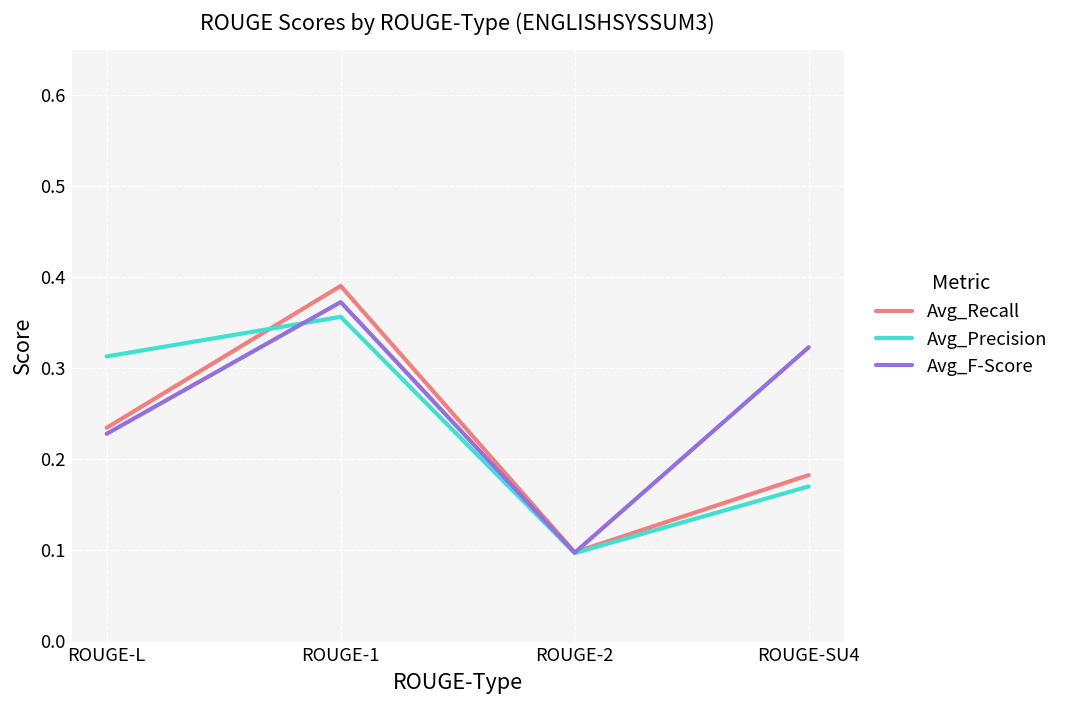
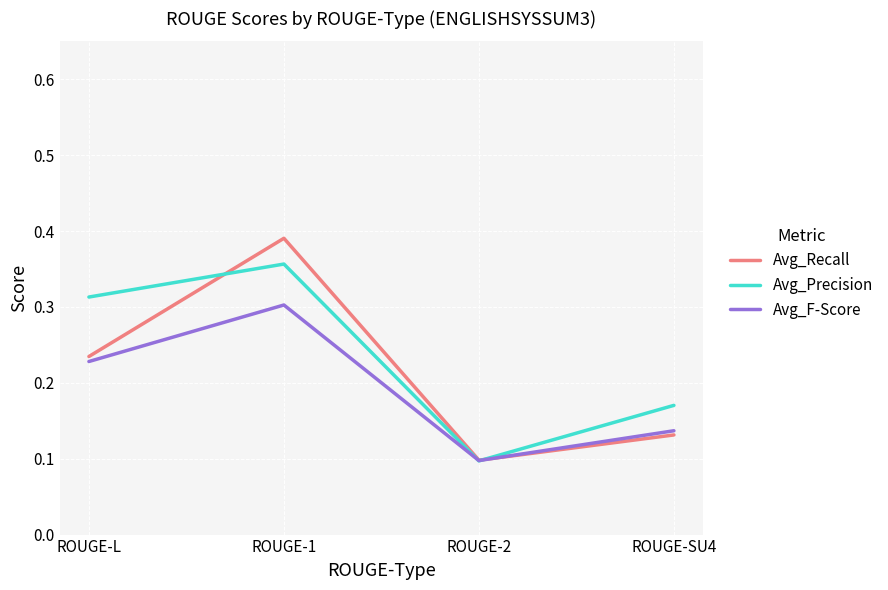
  {
    "Avg_Recall": {
      "ROUGE-L": 0.23,
      "ROUGE-1": 0.39,
-     "ROUGE-SU4": 0.18
+     "ROUGE-SU4": 0.13
    },
    "Avg_Precision": {
      "ROUGE-L": 0.31,
      "ROUGE-1": 0.36,
      "ROUGE-SU4": 0.17
    },
    "Avg_F-Score": {
      "ROUGE-L": 0.23,
-     "ROUGE-1": 0.37,
-     "ROUGE-SU4": 0.32
+     "ROUGE-1": 0.30,
+     "ROUGE-SU4": 0.14
    }
  }
